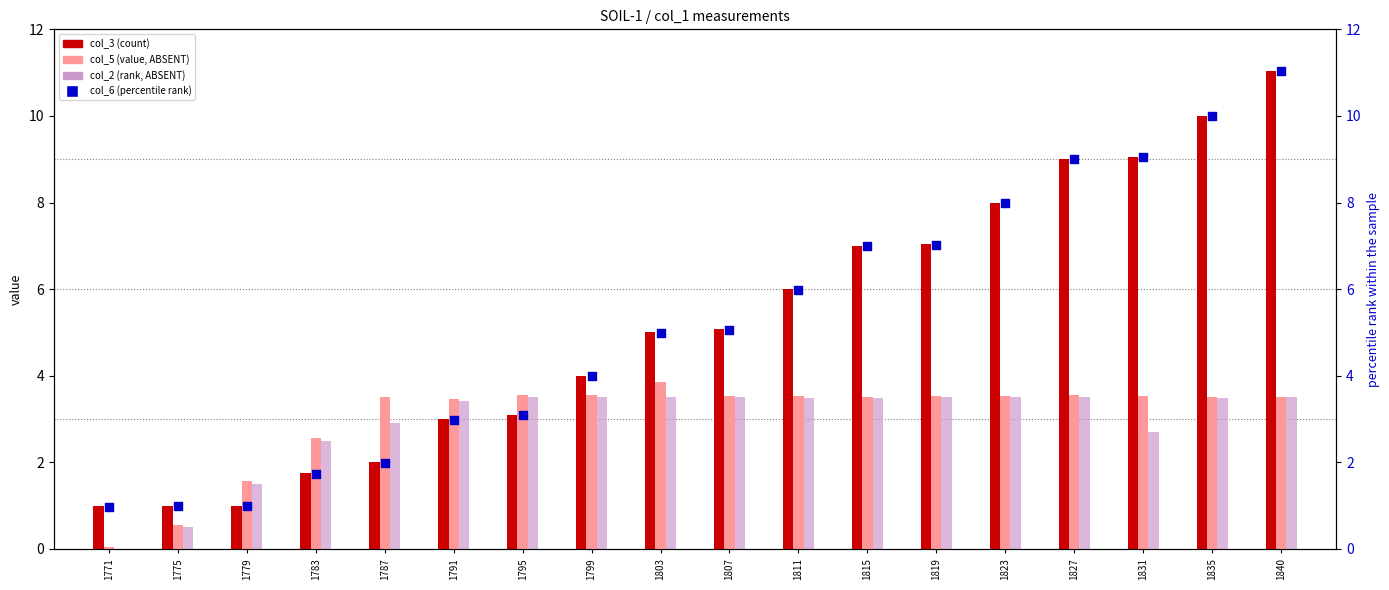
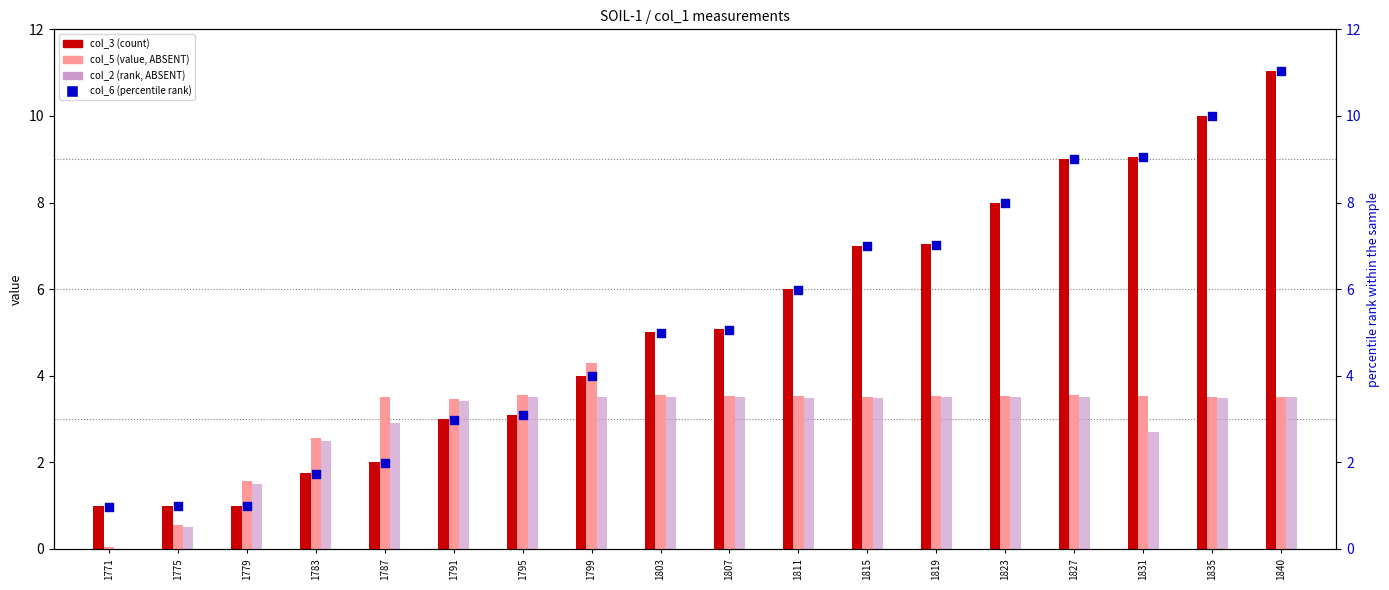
  {
    "col_3 (count)": {
      "1771": 1.0,
      "1775": 1.0,
      "1779": 1.0,
      "1783": 1.8,
      "1787": 2.0,
      "1791": 3.0,
      "1795": 3.1,
      "1799": 4.0,
      "1803": 5.0,
      "1807": 5.1,
      "1811": 6.0,
      "1815": 7.0,
      "1819": 7.0,
      "1823": 8.0,
      "1827": 9.0,
      "1831": 9.1,
      "1835": 10.0,
      "1840": 11.0
    },
    "col_5 (value, ABSENT)": {
      "1775": 0.6,
      "1779": 1.6,
      "1783": 2.6,
      "1787": 3.5,
      "1791": 3.5,
      "1795": 3.6,
-     "1799": 3.6,
-     "1803": 3.9,
+     "1799": 4.3,
+     "1803": 3.5,
      "1807": 3.5,
      "1811": 3.5,
      "1815": 3.5,
      "1819": 3.5,
      "1823": 3.5,
      "1827": 3.5,
      "1831": 3.5,
      "1835": 3.5,
      "1840": 3.5
    },
    "col_2 (rank, ABSENT)": {
      "1771": 0.0,
      "1775": 0.5,
      "1779": 1.5,
      "1783": 2.5,
      "1787": 2.9,
      "1791": 3.4,
      "1795": 3.5,
      "1799": 3.5,
      "1803": 3.5,
      "1807": 3.5,
      "1811": 3.5,
      "1815": 3.5,
      "1819": 3.5,
      "1823": 3.5,
      "1827": 3.5,
      "1831": 2.7,
      "1835": 3.5,
      "1840": 3.5
    }
  }
